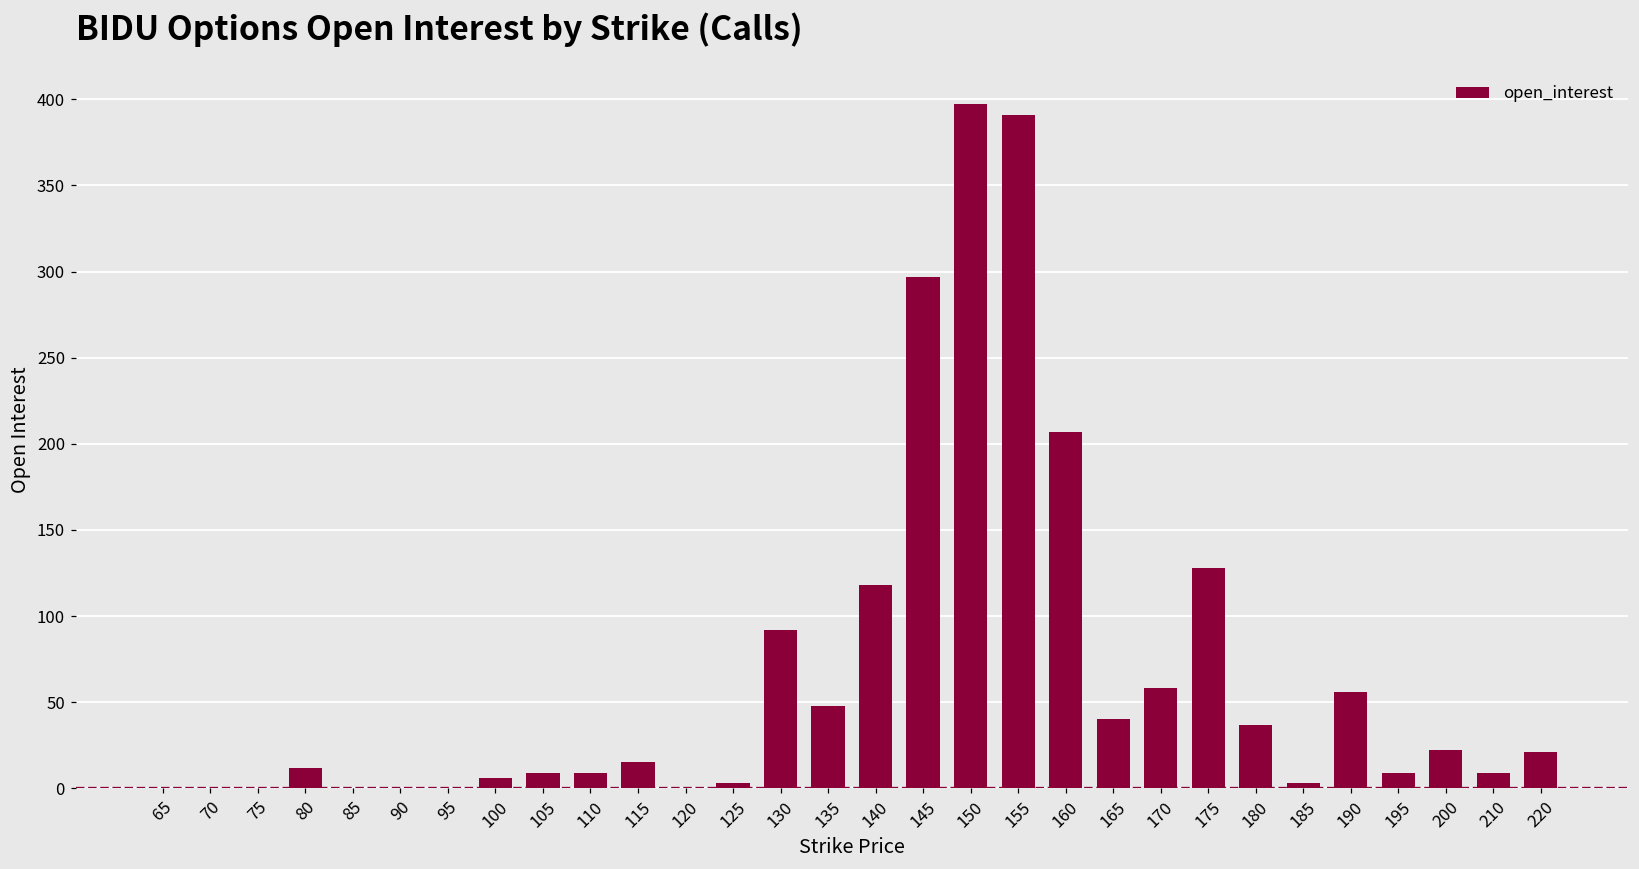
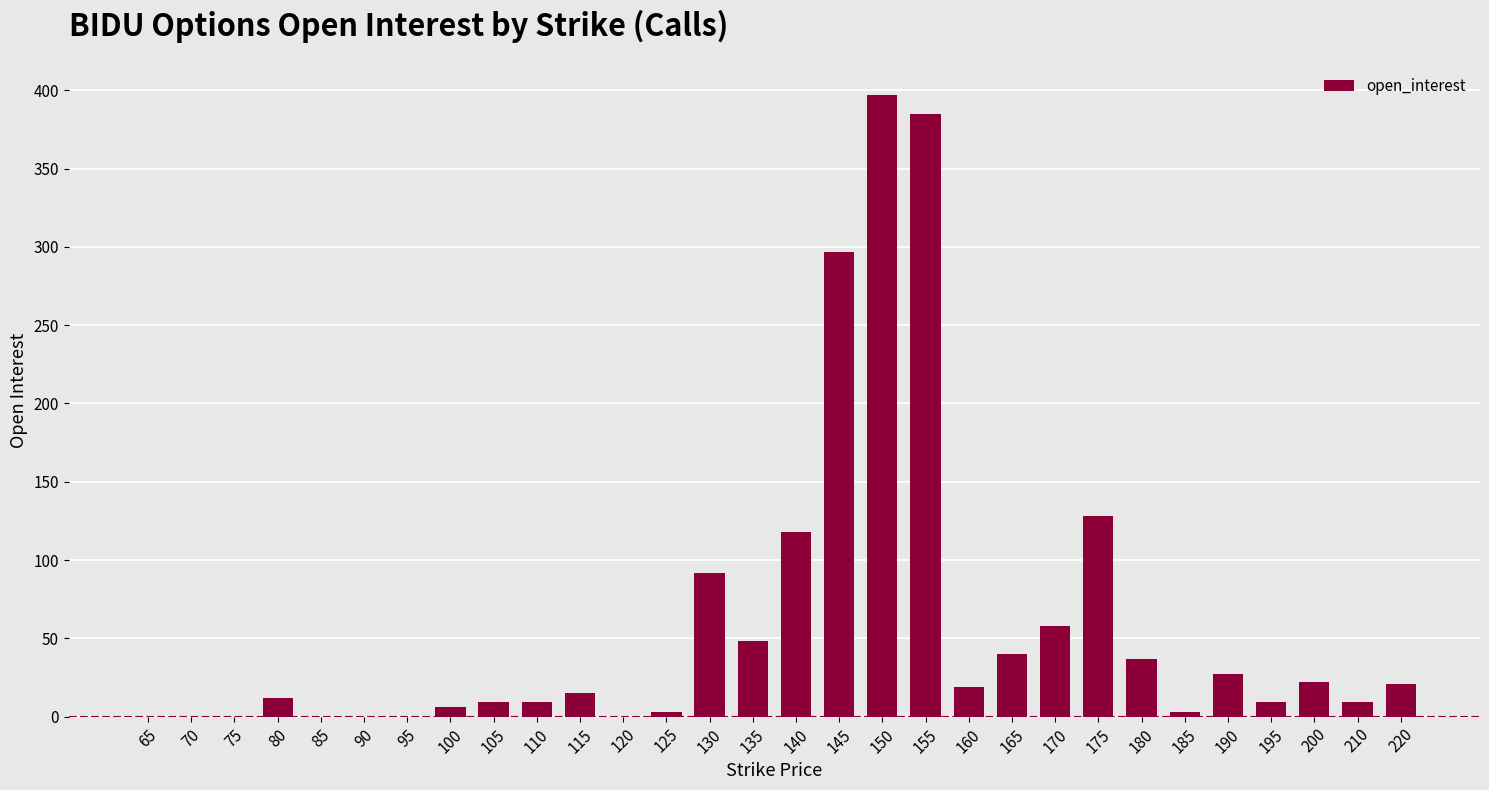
  {
    "65": 0,
    "70": 0,
    "75": 0,
    "80": 12,
    "85": 0,
    "90": 0,
    "95": 0,
    "100": 6,
    "105": 9,
    "110": 9,
    "115": 15,
    "120": 0,
    "125": 3,
    "130": 92,
    "135": 48,
    "140": 118,
    "145": 297,
    "150": 397,
-   "155": 391,
-   "160": 207,
+   "155": 385,
+   "160": 19,
    "165": 40,
    "170": 58,
    "175": 128,
    "180": 37,
    "185": 3,
-   "190": 56,
+   "190": 27,
    "195": 9,
    "200": 22,
    "210": 9,
    "220": 21
  }
